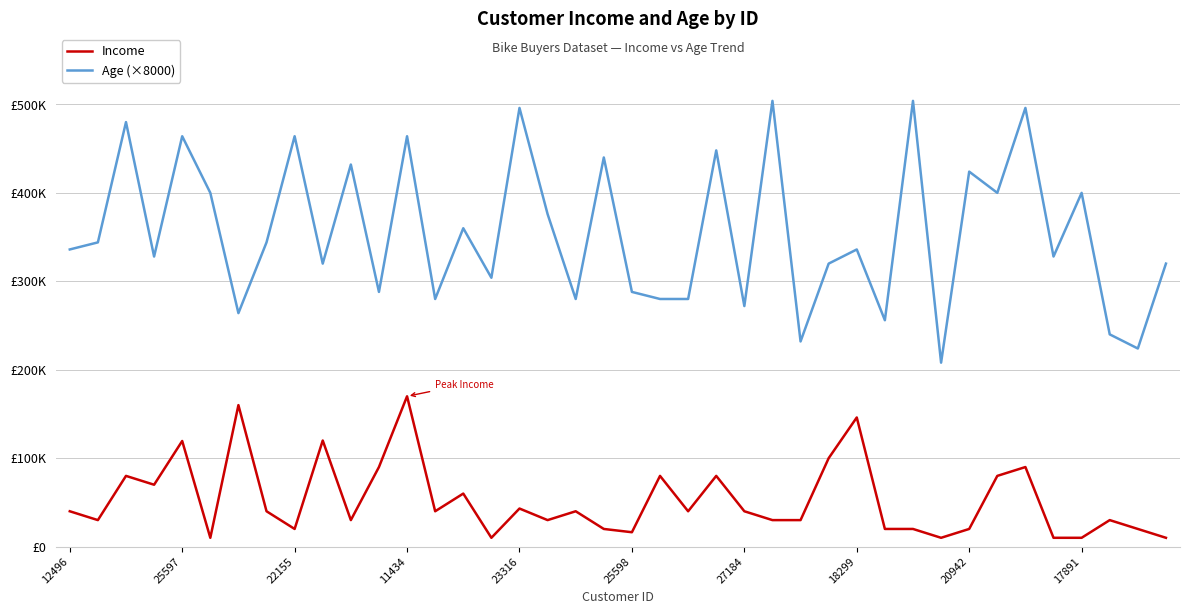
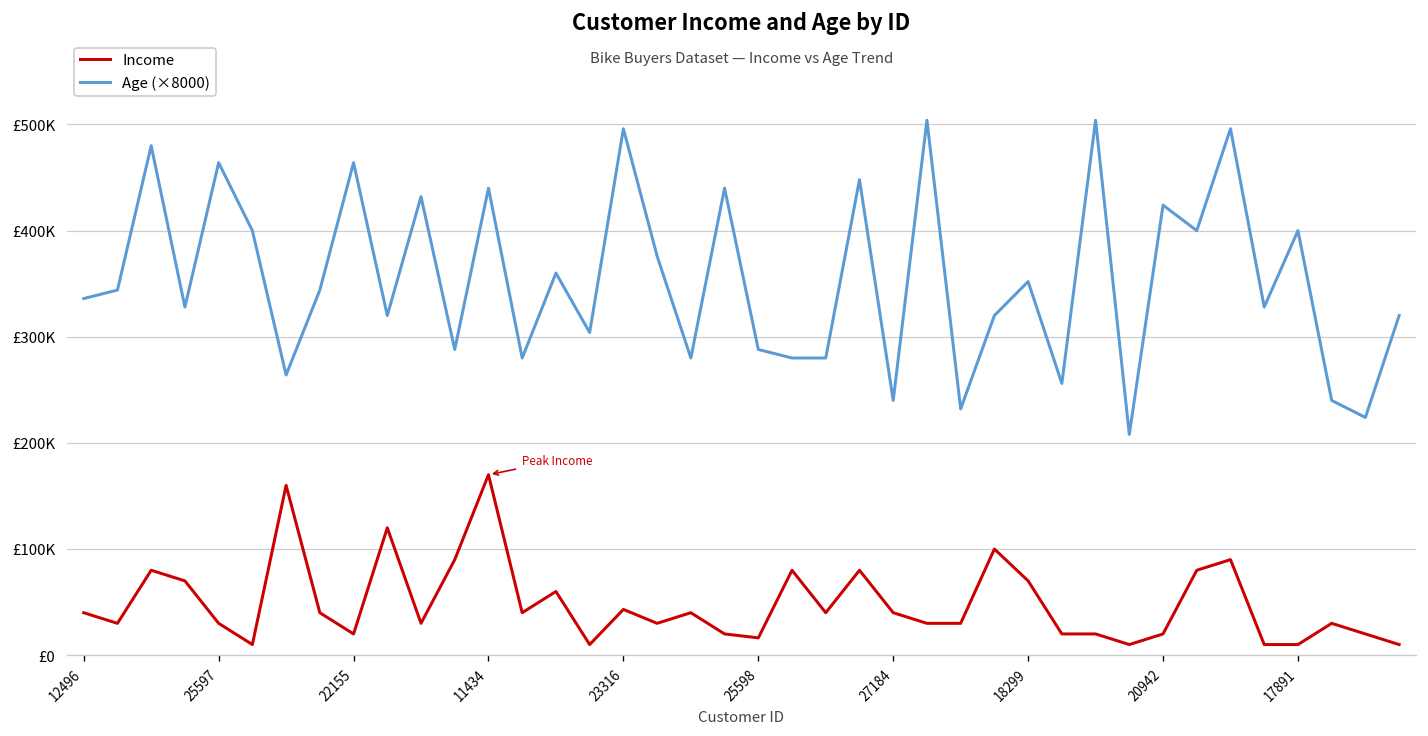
  {
    "Income": {
      "12496": "£40000",
-     "25597": "£120000",
+     "25597": "£30000",
      "22155": "£20000",
      "11434": "£170000",
      "23316": "£40000",
      "25598": "£20000",
      "27184": "£40000",
-     "18299": "£150000",
+     "18299": "£70000",
      "20942": "£20000",
      "17891": "£10000"
    },
    "Age (×8000)": {
      "12496": "£340000",
      "25597": "£460000",
      "22155": "£460000",
-     "11434": "£460000",
+     "11434": "£440000",
      "23316": "£500000",
      "25598": "£290000",
-     "27184": "£270000",
-     "18299": "£340000",
+     "27184": "£240000",
+     "18299": "£350000",
      "20942": "£420000",
      "17891": "£400000"
    }
  }
